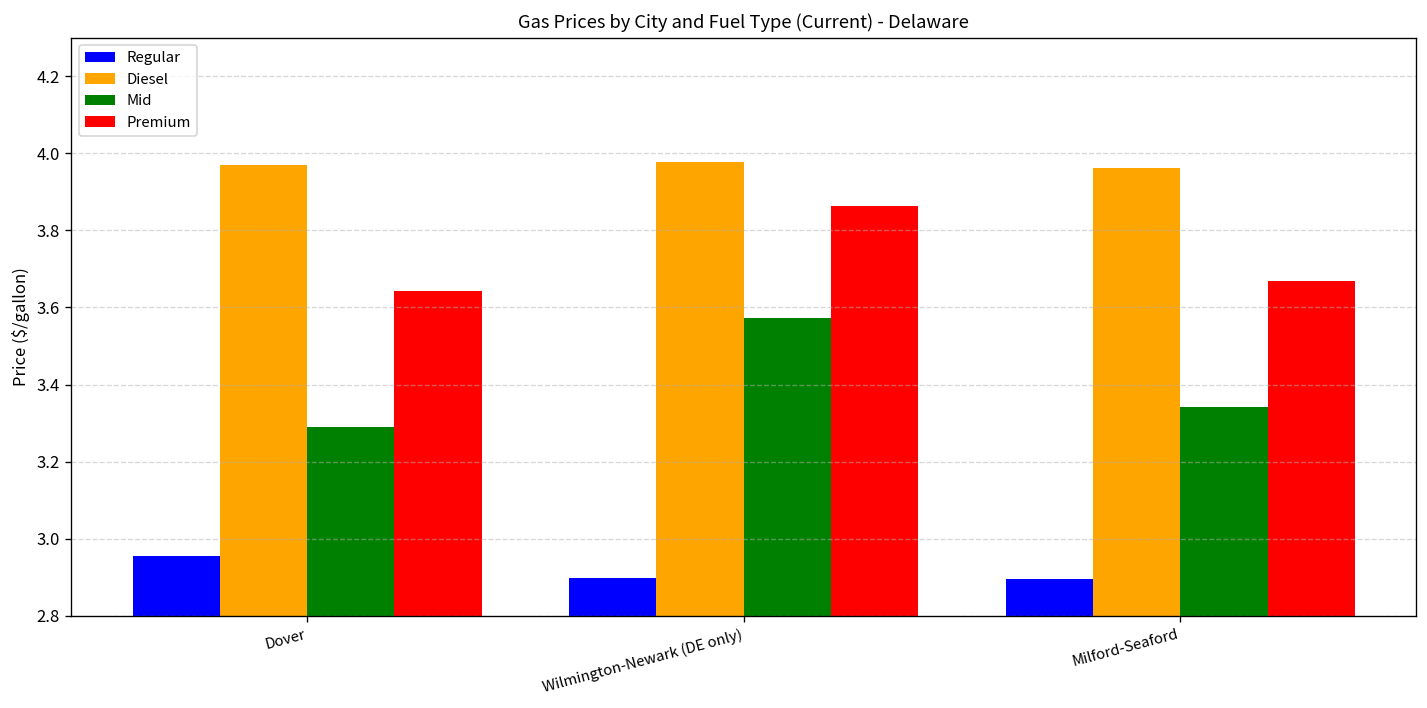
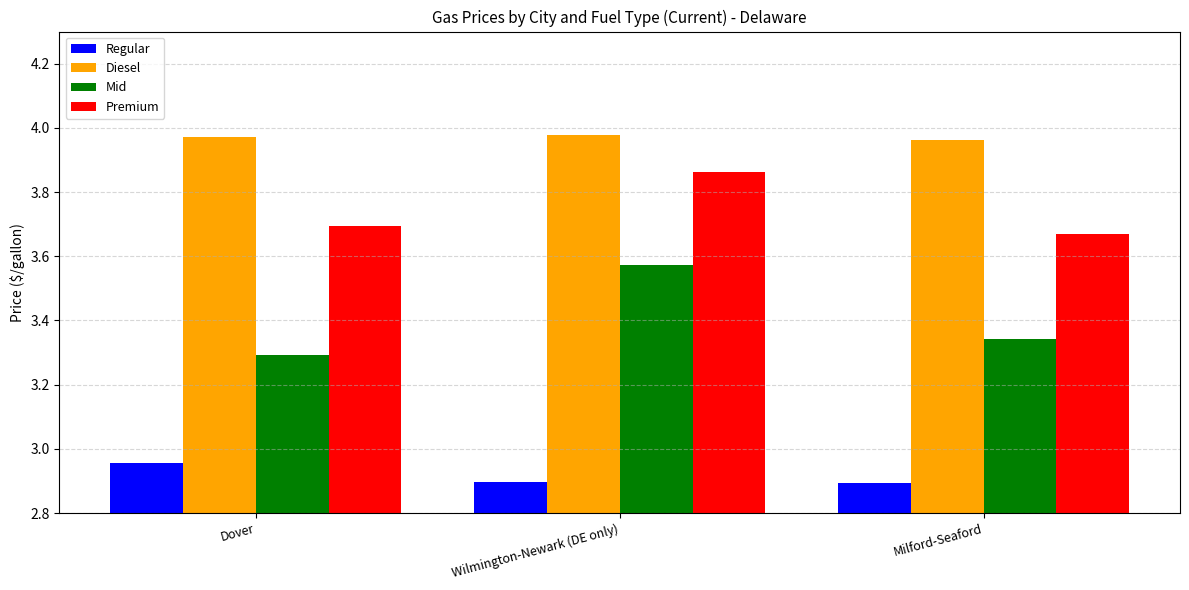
  {
    "Regular": {
      "Dover": 2.96,
      "Wilmington-Newark (DE only)": 2.90,
      "Milford-Seaford": 2.90
    },
    "Diesel": {
      "Dover": 3.97,
      "Wilmington-Newark (DE only)": 3.98,
      "Milford-Seaford": 3.96
    },
    "Mid": {
      "Dover": 3.29,
      "Wilmington-Newark (DE only)": 3.57,
      "Milford-Seaford": 3.34
    },
    "Premium": {
-     "Dover": 3.64,
+     "Dover": 3.70,
      "Wilmington-Newark (DE only)": 3.86,
      "Milford-Seaford": 3.67
    }
  }
